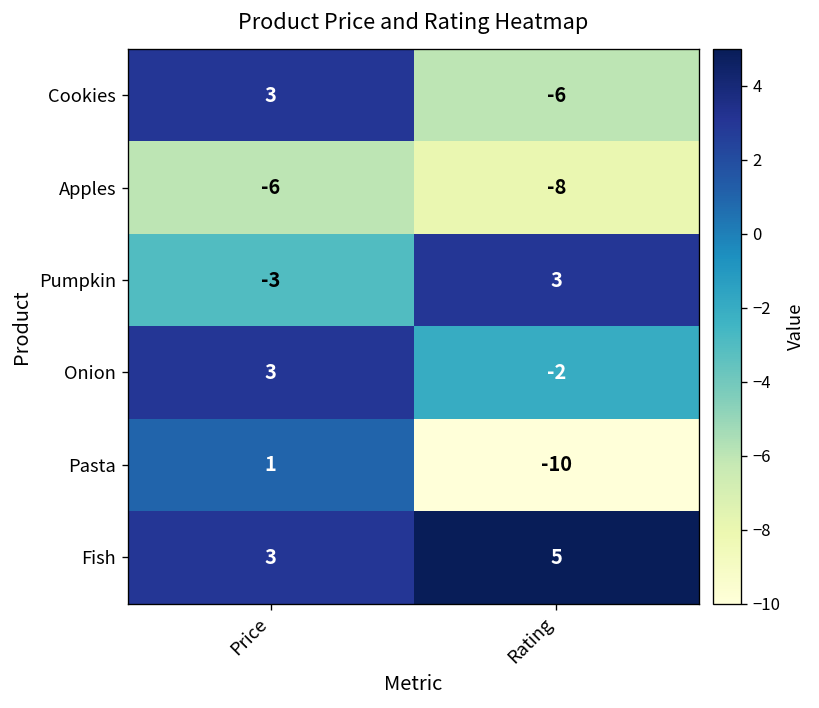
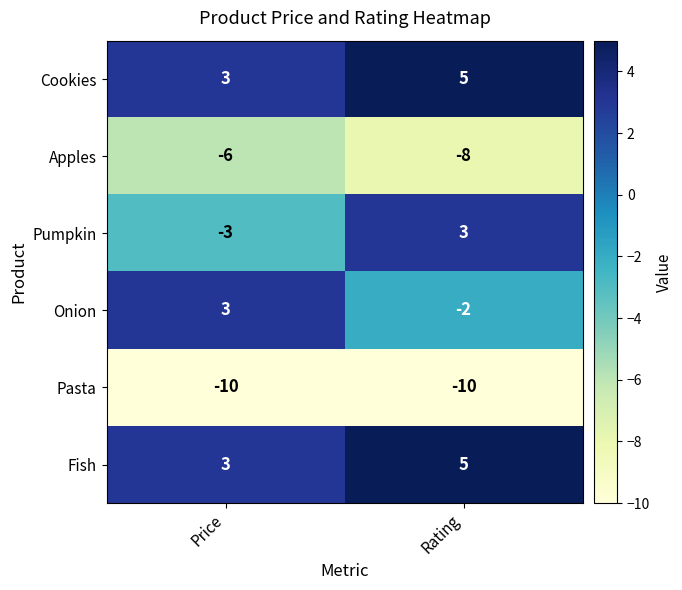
  {
    "Cookies": {
      "Price": 3,
-     "Rating": -6
+     "Rating": 5
    },
    "Apples": {
      "Price": -6,
      "Rating": -8
    },
    "Pumpkin": {
      "Price": -3,
      "Rating": 3
    },
    "Onion": {
      "Price": 3,
      "Rating": -2
    },
    "Pasta": {
-     "Price": 1,
+     "Price": -10,
      "Rating": -10
    },
    "Fish": {
      "Price": 3,
      "Rating": 5
    }
  }
